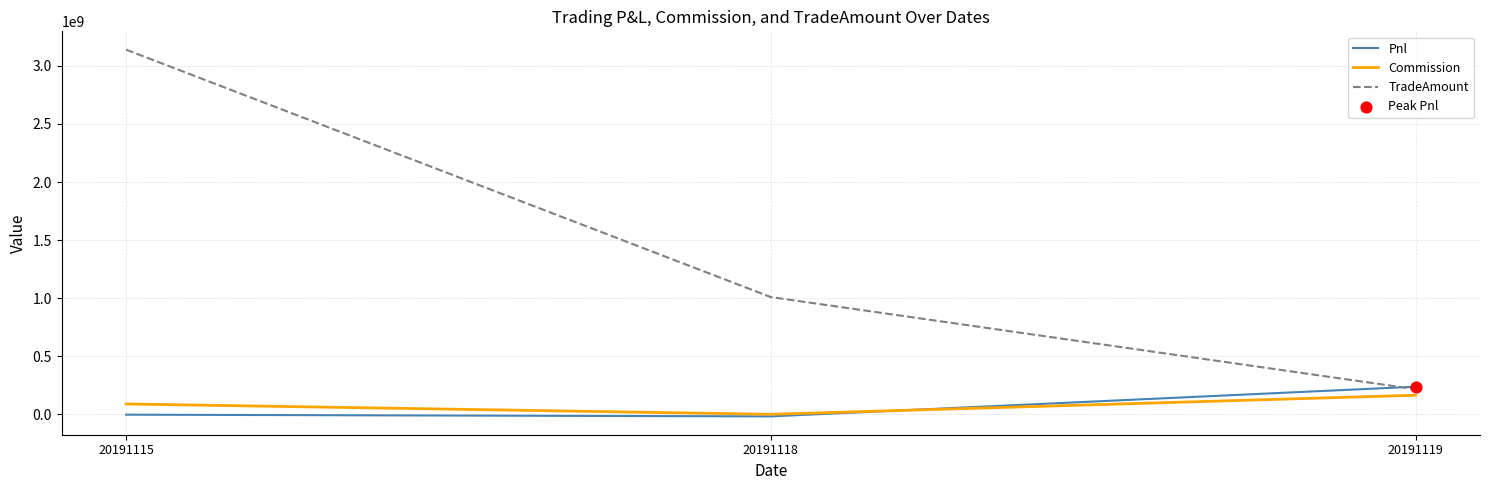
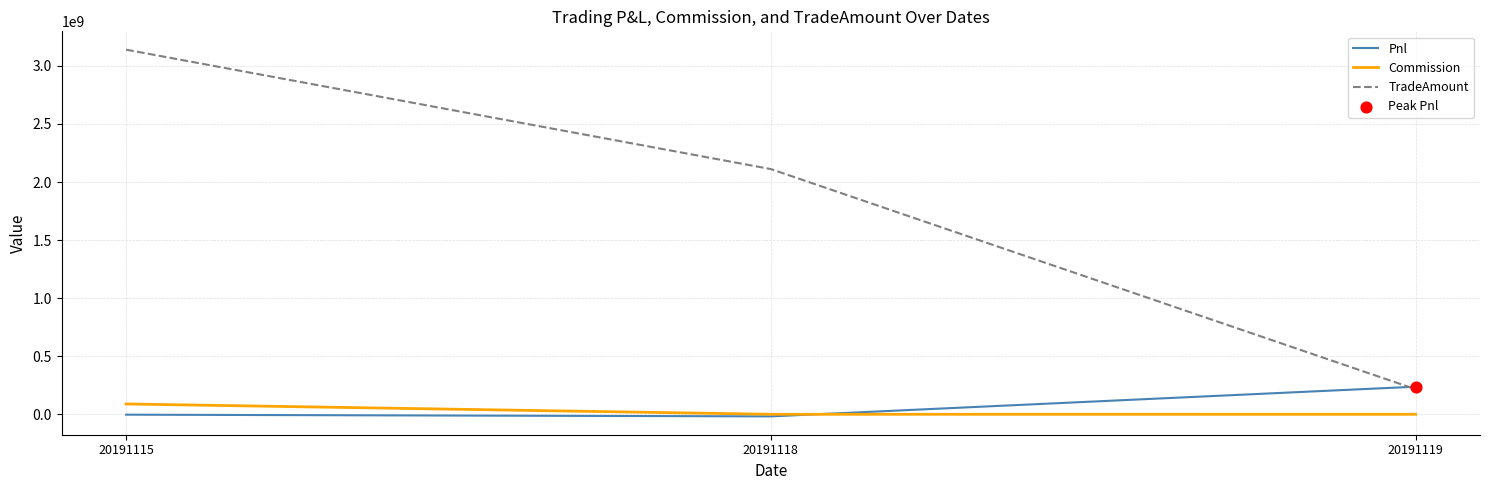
  {
    "Pnl": {
      "20191115": 0
    },
    "Commission": {
      "20191115": 90000000,
-     "20191119": 160000000
+     "20191119": 0
    },
    "TradeAmount": {
      "20191115": 3140000000,
-     "20191118": 1010000000
+     "20191118": 2110000000
    }
  }
